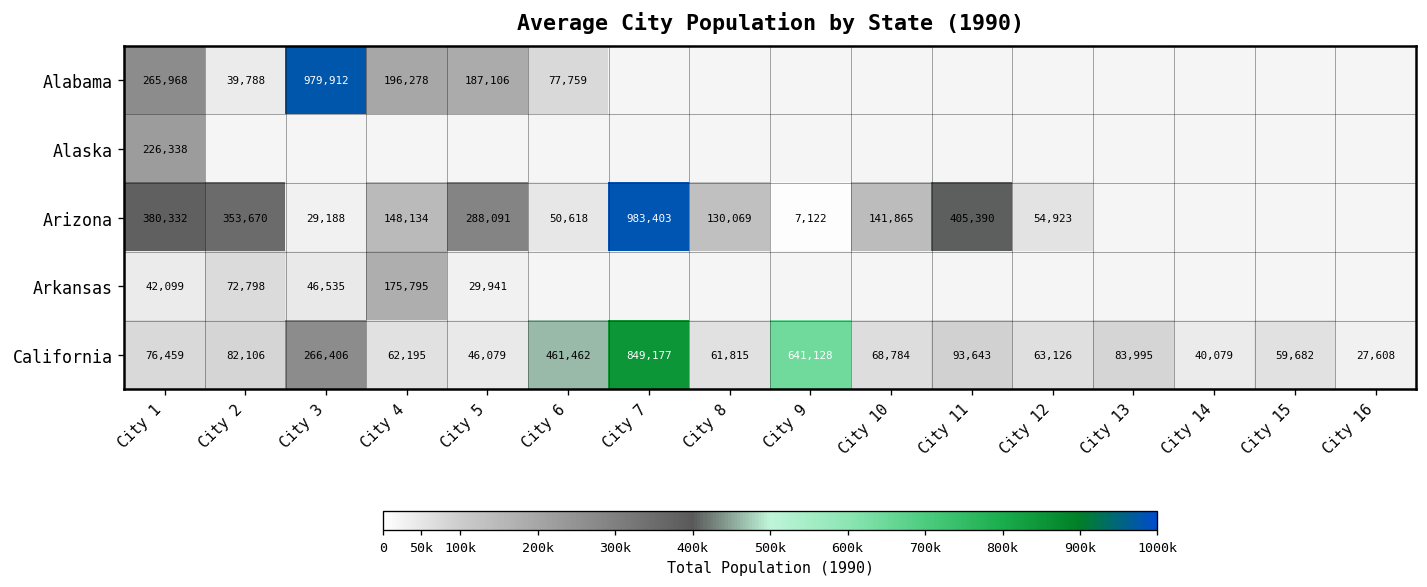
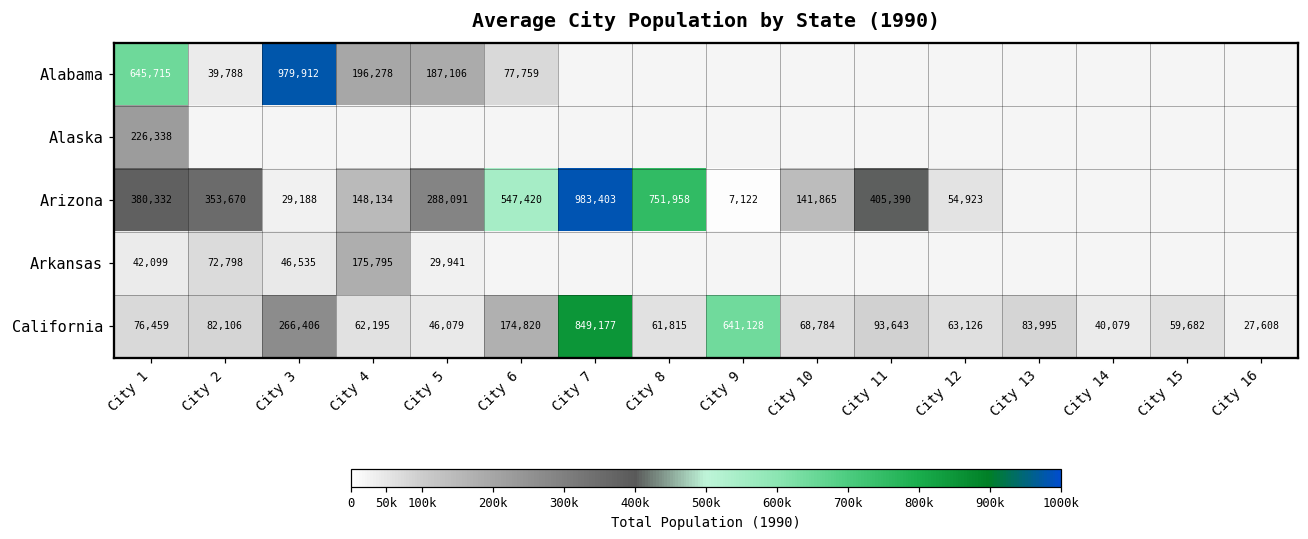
  {
    "Alabama": {
-     "City 1": "265,968",
+     "City 1": "645,715",
      "City 2": "39,788",
      "City 3": "979,912",
      "City 4": "196,278",
      "City 5": "187,106",
      "City 6": "77,759"
    },
    "Alaska": {
      "City 1": "226,338"
    },
    "Arizona": {
      "City 1": "380,332",
      "City 2": "353,670",
      "City 3": "29,188",
      "City 4": "148,134",
      "City 5": "288,091",
-     "City 6": "50,618",
+     "City 6": "547,420",
      "City 7": "983,403",
-     "City 8": "130,069",
+     "City 8": "751,958",
      "City 9": "7,122",
      "City 10": "141,865",
      "City 11": "405,390",
      "City 12": "54,923"
    },
    "Arkansas": {
      "City 1": "42,099",
      "City 2": "72,798",
      "City 3": "46,535",
      "City 4": "175,795",
      "City 5": "29,941"
    },
    "California": {
      "City 1": "76,459",
      "City 2": "82,106",
      "City 3": "266,406",
      "City 4": "62,195",
      "City 5": "46,079",
-     "City 6": "461,462",
+     "City 6": "174,820",
      "City 7": "849,177",
      "City 8": "61,815",
      "City 9": "641,128",
      "City 10": "68,784",
      "City 11": "93,643",
      "City 12": "63,126",
      "City 13": "83,995",
      "City 14": "40,079",
      "City 15": "59,682",
      "City 16": "27,608"
    }
  }
